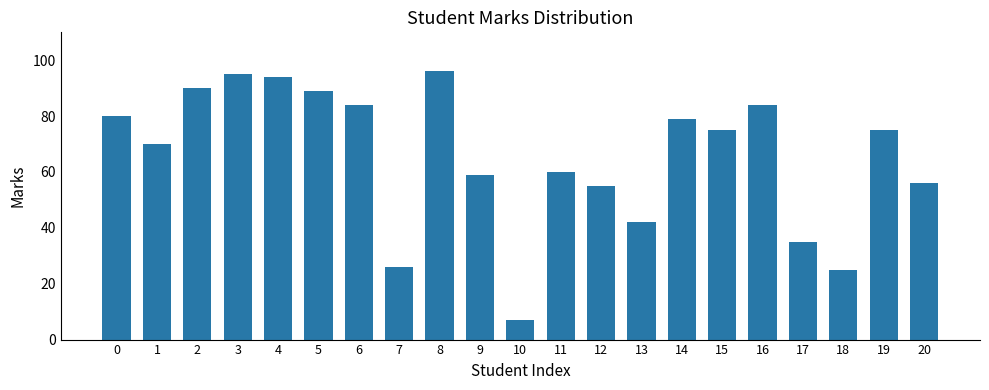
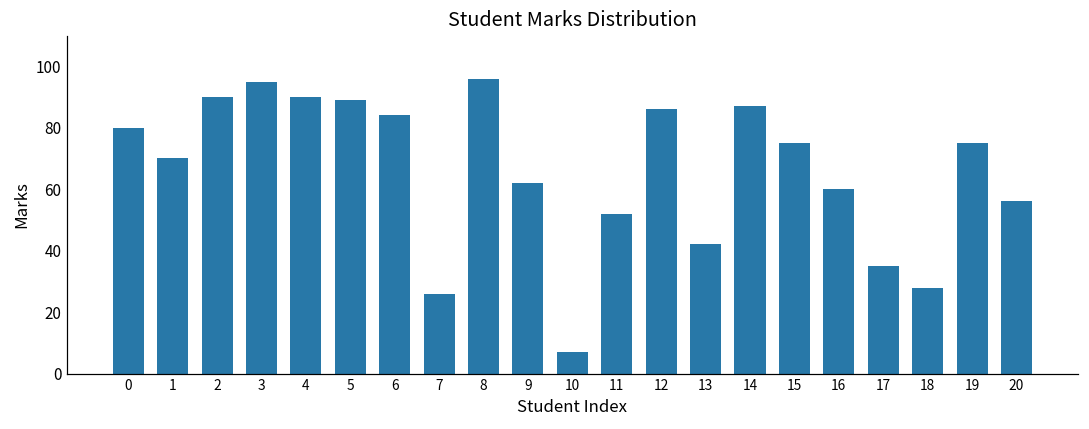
  {
    "0": 80,
    "1": 70,
    "2": 90,
    "3": 95,
-   "4": 94,
+   "4": 90,
    "5": 89,
    "6": 84,
    "7": 26,
    "8": 96,
-   "9": 59,
+   "9": 62,
    "10": 7,
-   "11": 60,
-   "12": 55,
+   "11": 52,
+   "12": 86,
    "13": 42,
-   "14": 79,
+   "14": 87,
    "15": 75,
-   "16": 84,
+   "16": 60,
    "17": 35,
-   "18": 25,
+   "18": 28,
    "19": 75,
    "20": 56
  }
